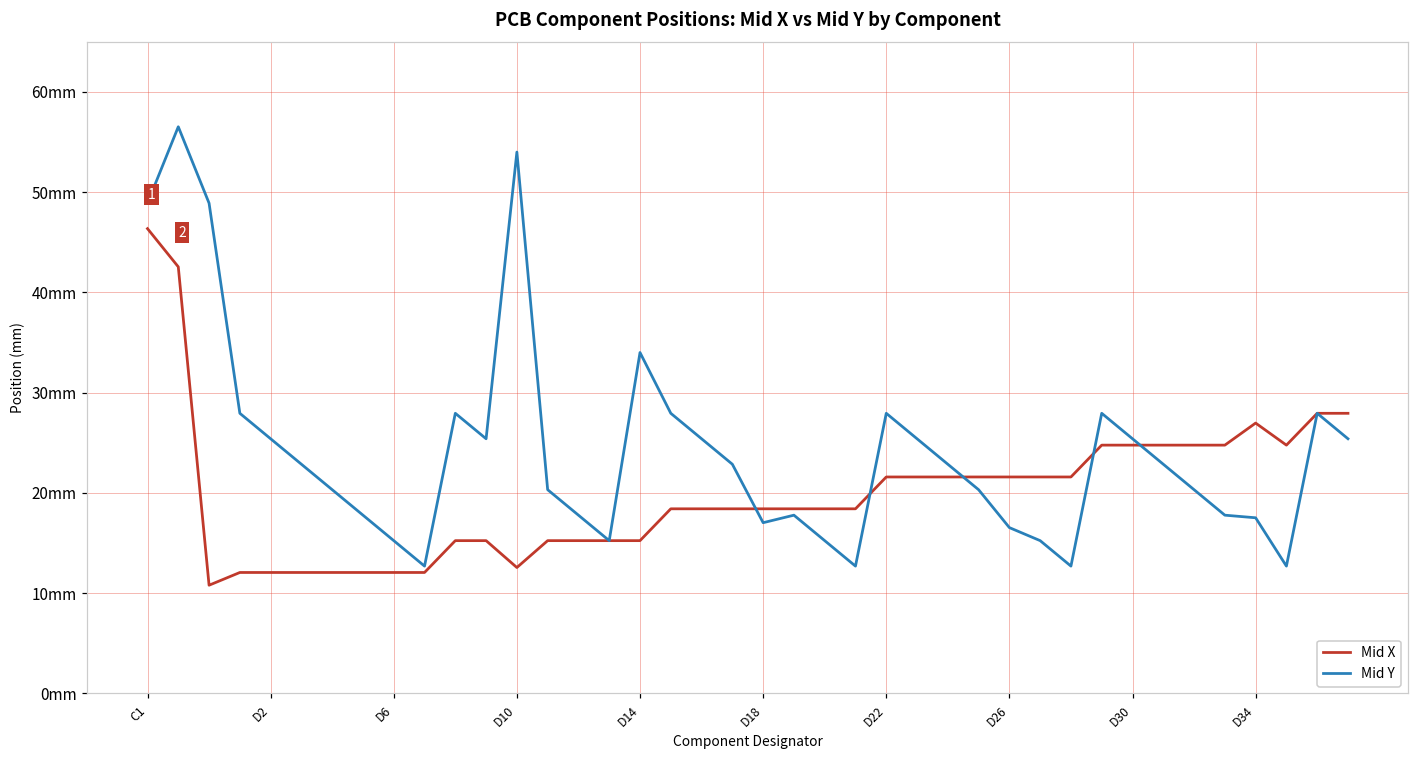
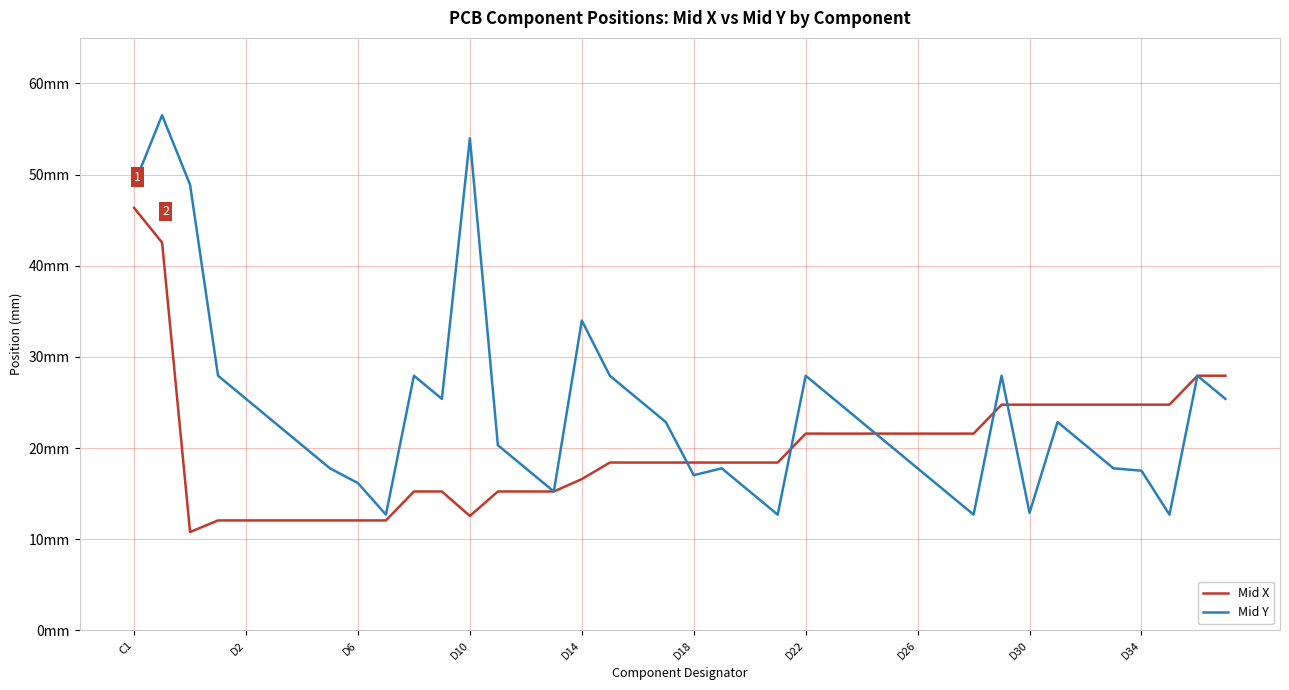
  {
    "Mid X": {
      "C1": "46mm",
      "D2": "12mm",
      "D6": "12mm",
      "D10": "13mm",
-     "D14": "15mm",
+     "D14": "17mm",
      "D18": "18mm",
      "D22": "22mm",
      "D26": "22mm",
      "D30": "25mm",
-     "D34": "27mm"
+     "D34": "25mm"
    },
    "Mid Y": {
      "D2": "25mm",
-     "D6": "15mm",
+     "D6": "16mm",
      "D10": "54mm",
      "D14": "34mm",
      "D18": "17mm",
      "D22": "28mm",
-     "D26": "17mm",
-     "D30": "25mm",
+     "D26": "18mm",
+     "D30": "13mm",
      "D34": "18mm"
    }
  }
